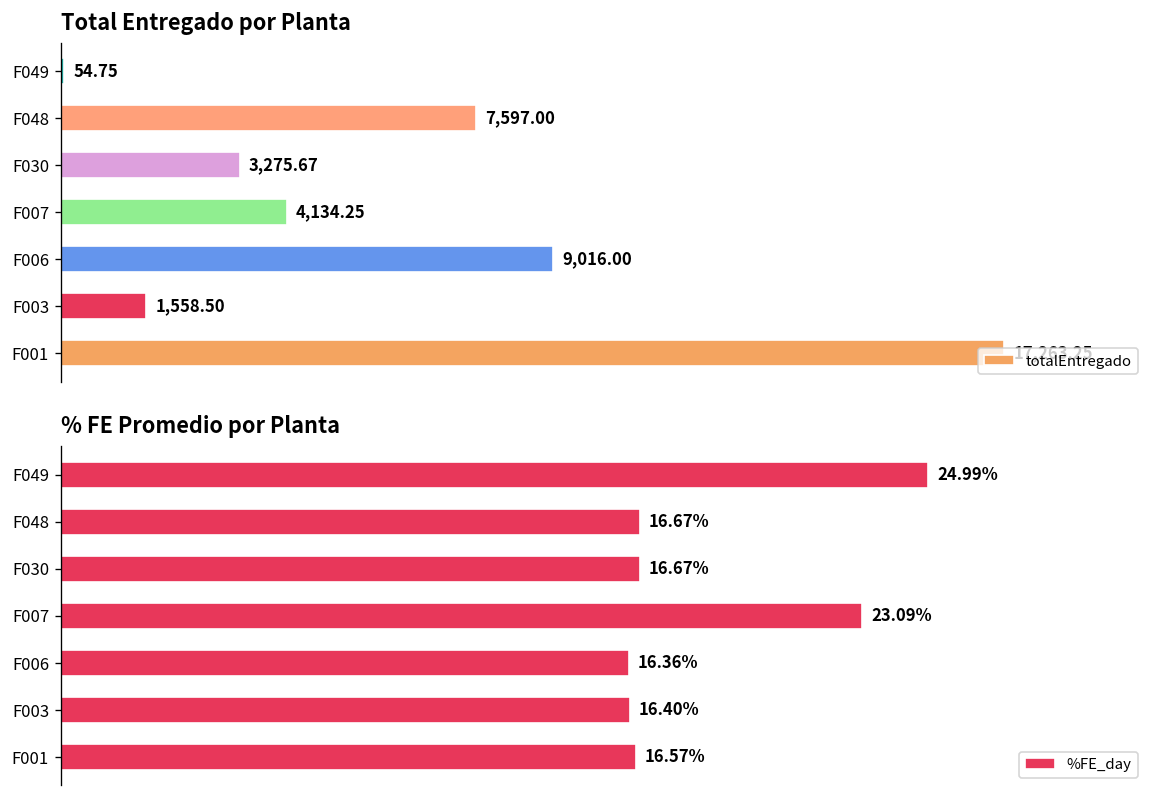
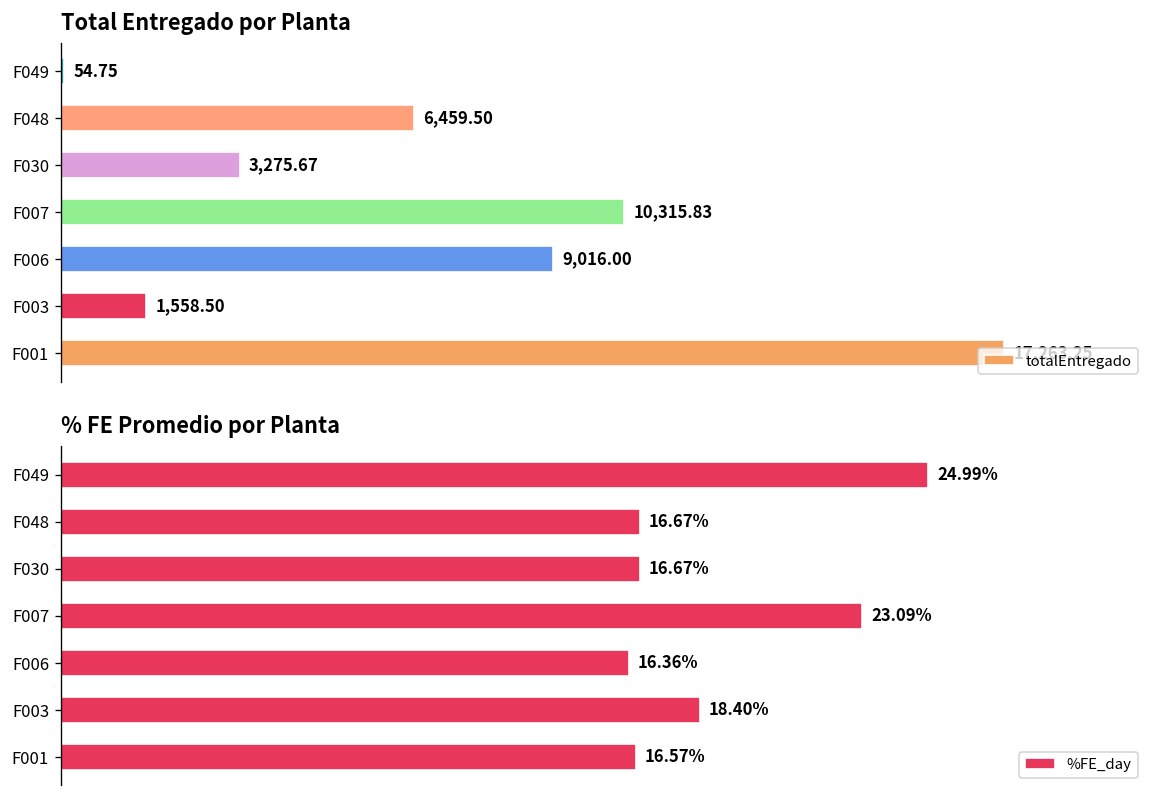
  {
    "Total Entregado por Planta": {
      "F049": "54.75",
-     "F048": "7,597.00",
+     "F048": "6,459.50",
      "F030": "3,275.67",
-     "F007": "4,134.25",
+     "F007": "10,315.83",
      "F006": "9,016.00",
      "F003": "1,558.50"
    },
    "% FE Promedio por Planta": {
      "F049": "24.99%",
      "F048": "16.67%",
      "F030": "16.67%",
      "F007": "23.09%",
      "F006": "16.36%",
-     "F003": "16.40%",
+     "F003": "18.40%",
      "F001": "16.57%"
    }
  }
